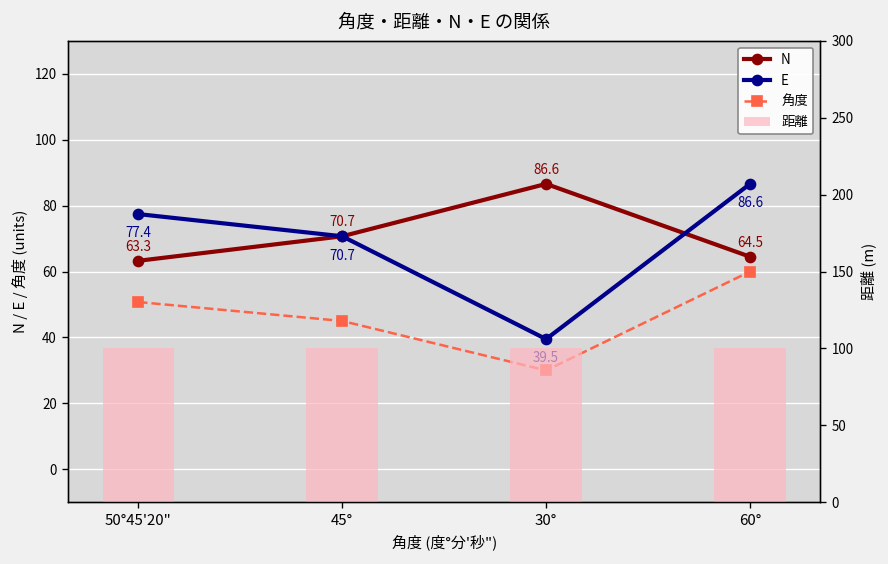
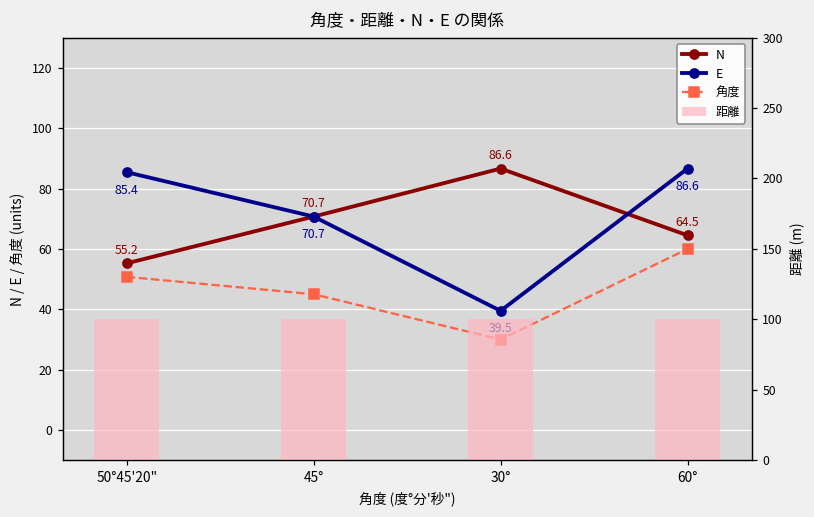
  {
    "N": {
-     "50°45'20\"": 63.3,
+     "50°45'20\"": 55.2,
      "30°": 86.6,
      "60°": 64.5
    },
    "E": {
-     "50°45'20\"": 77.4,
+     "50°45'20\"": 85.4,
      "30°": 39.5,
      "60°": 86.6
    }
  }
